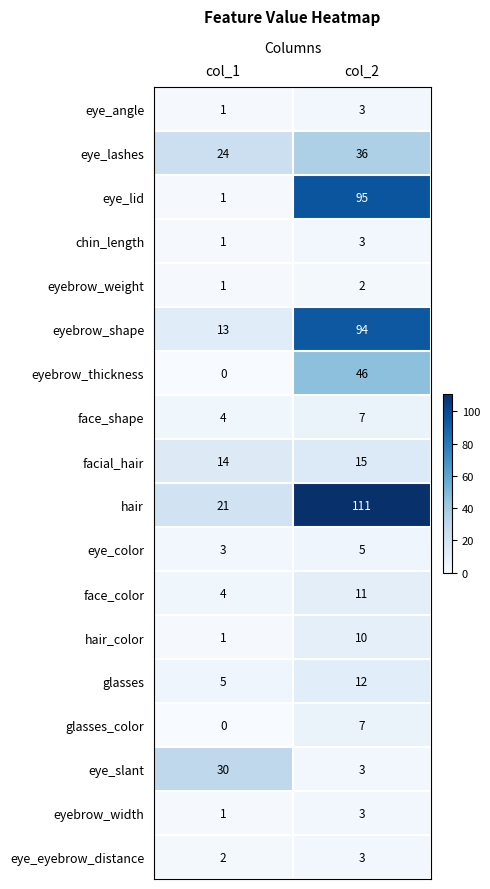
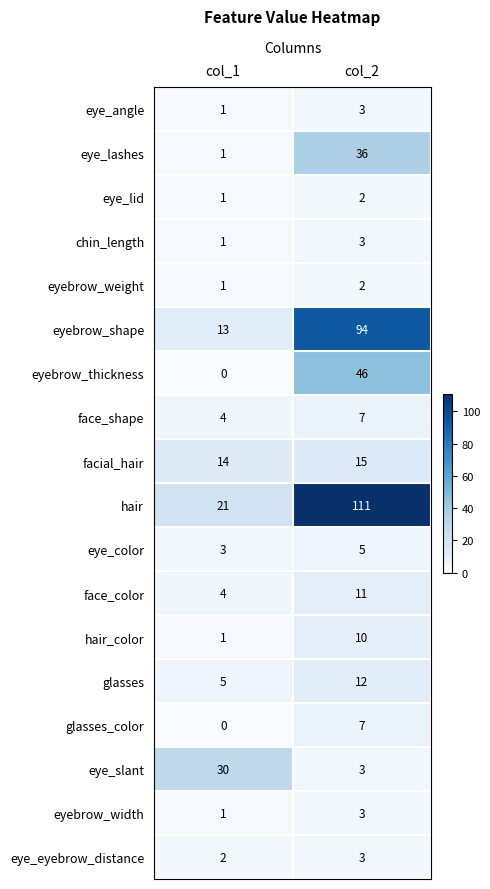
  {
    "eye_angle": {
      "col_1": 1,
      "col_2": 3
    },
    "eye_lashes": {
-     "col_1": 24,
+     "col_1": 1,
      "col_2": 36
    },
    "eye_lid": {
      "col_1": 1,
-     "col_2": 95
+     "col_2": 2
    },
    "chin_length": {
      "col_1": 1,
      "col_2": 3
    },
    "eyebrow_weight": {
      "col_1": 1,
      "col_2": 2
    },
    "eyebrow_shape": {
      "col_1": 13,
      "col_2": 94
    },
    "eyebrow_thickness": {
      "col_1": 0,
      "col_2": 46
    },
    "face_shape": {
      "col_1": 4,
      "col_2": 7
    },
    "facial_hair": {
      "col_1": 14,
      "col_2": 15
    },
    "hair": {
      "col_1": 21,
      "col_2": 111
    },
    "eye_color": {
      "col_1": 3,
      "col_2": 5
    },
    "face_color": {
      "col_1": 4,
      "col_2": 11
    },
    "hair_color": {
      "col_1": 1,
      "col_2": 10
    },
    "glasses": {
      "col_1": 5,
      "col_2": 12
    },
    "glasses_color": {
      "col_1": 0,
      "col_2": 7
    },
    "eye_slant": {
      "col_1": 30,
      "col_2": 3
    },
    "eyebrow_width": {
      "col_1": 1,
      "col_2": 3
    },
    "eye_eyebrow_distance": {
      "col_1": 2,
      "col_2": 3
    }
  }
